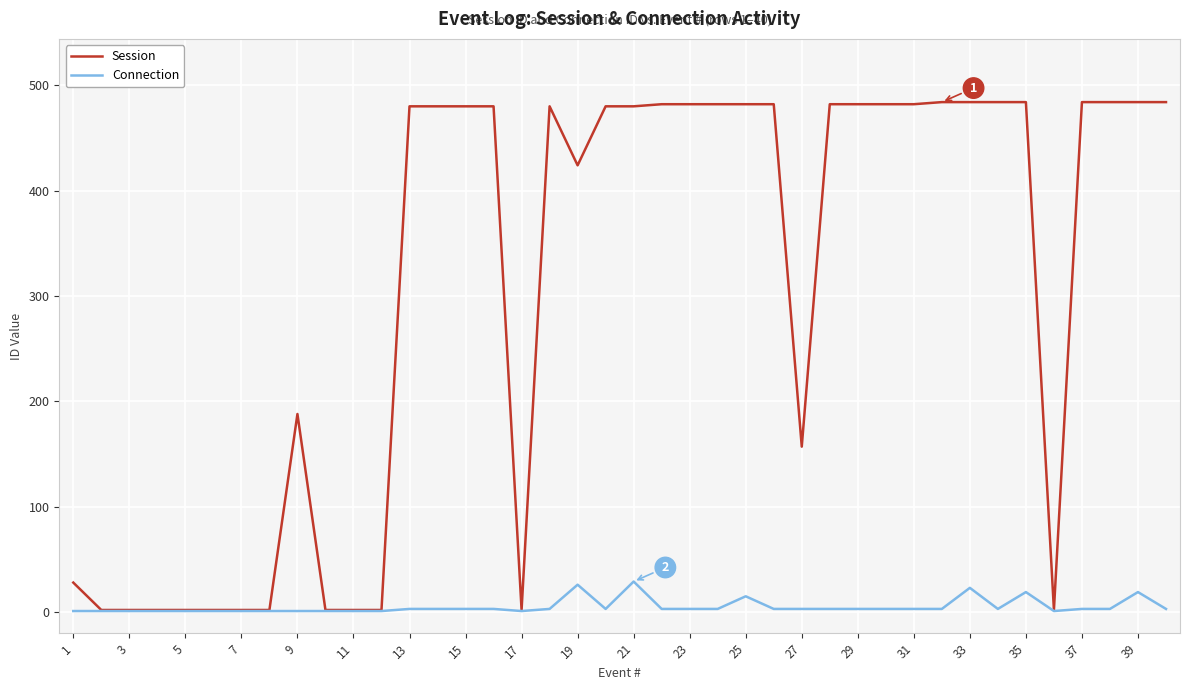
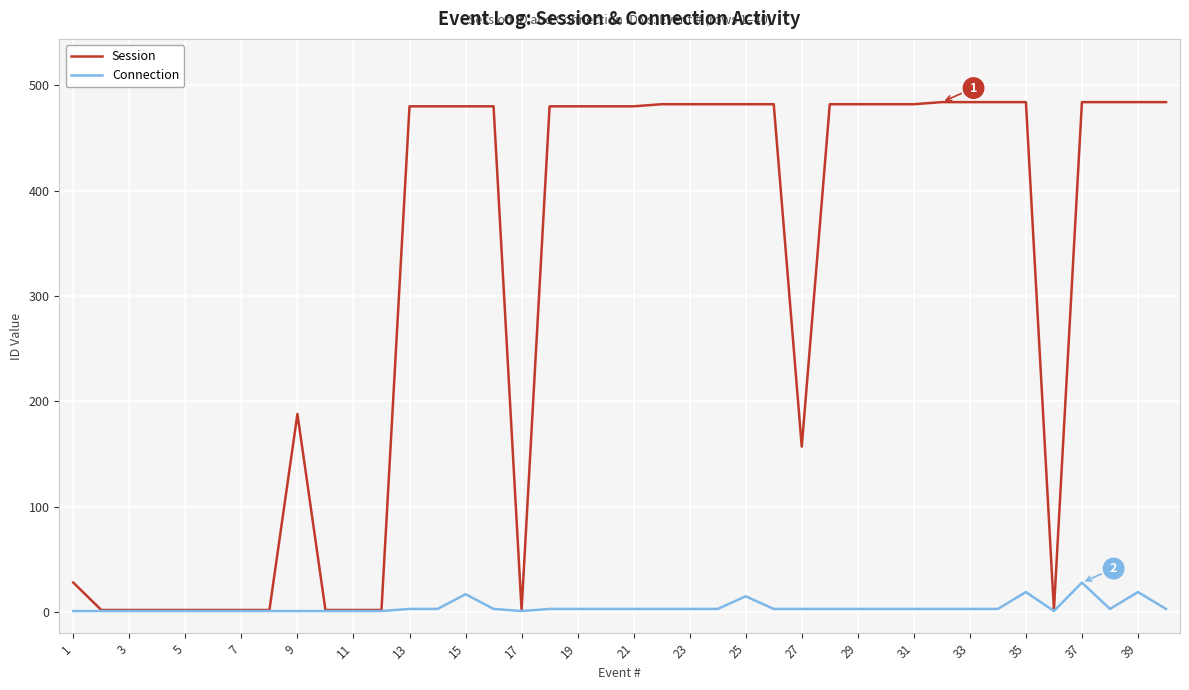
  {
    "Session": {
      "1": 28,
      "9": 188,
      "13": 480,
      "15": 480,
-     "19": 424,
+     "19": 480,
      "21": 480,
      "23": 482,
      "25": 482,
      "27": 157,
      "29": 482,
      "31": 482,
      "33": 484,
      "35": 484,
      "37": 484,
      "39": 484
    },
    "Connection": {
      "1": 1,
      "9": 1,
      "13": 3,
-     "15": 3,
-     "19": 26,
-     "21": 29,
+     "15": 17,
+     "19": 3,
+     "21": 3,
      "23": 3,
      "25": 15,
      "27": 3,
      "29": 3,
      "31": 3,
-     "33": 23,
+     "33": 3,
      "35": 19,
-     "37": 3,
+     "37": 28,
      "39": 19
    }
  }
